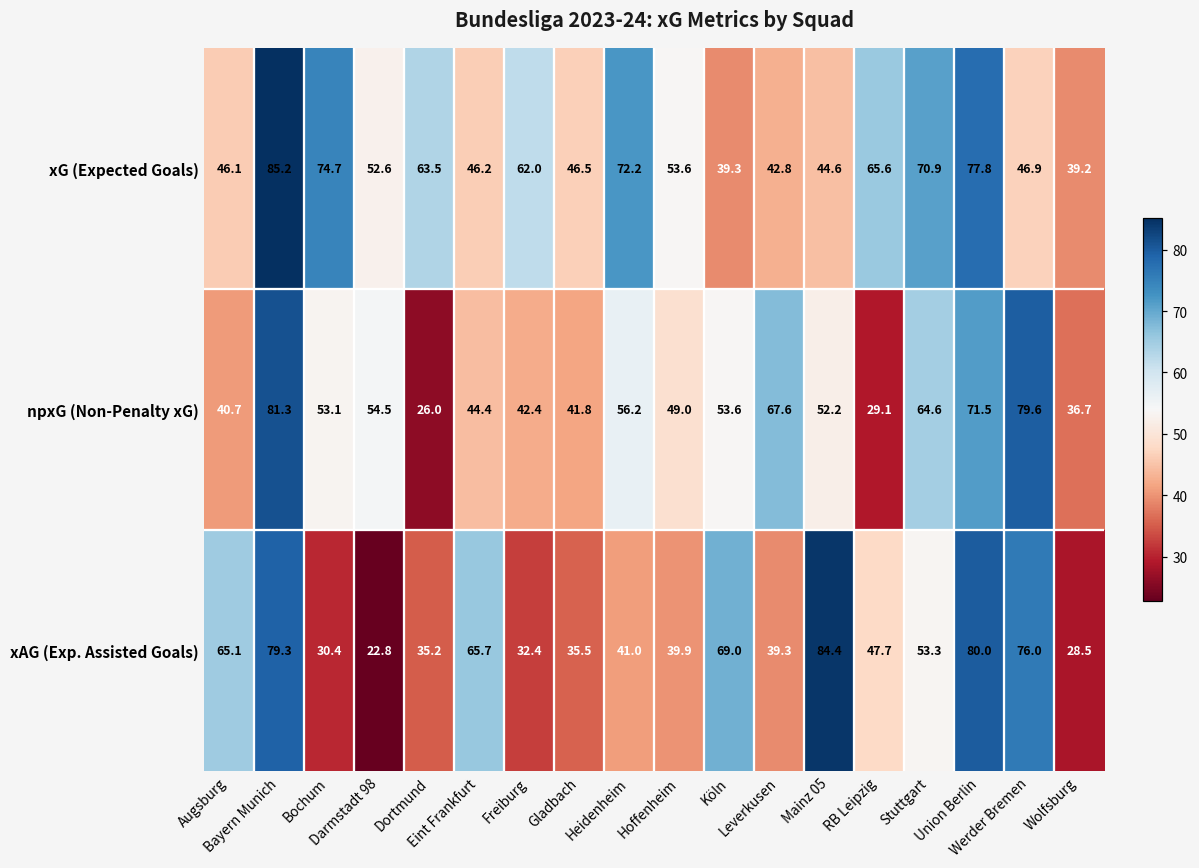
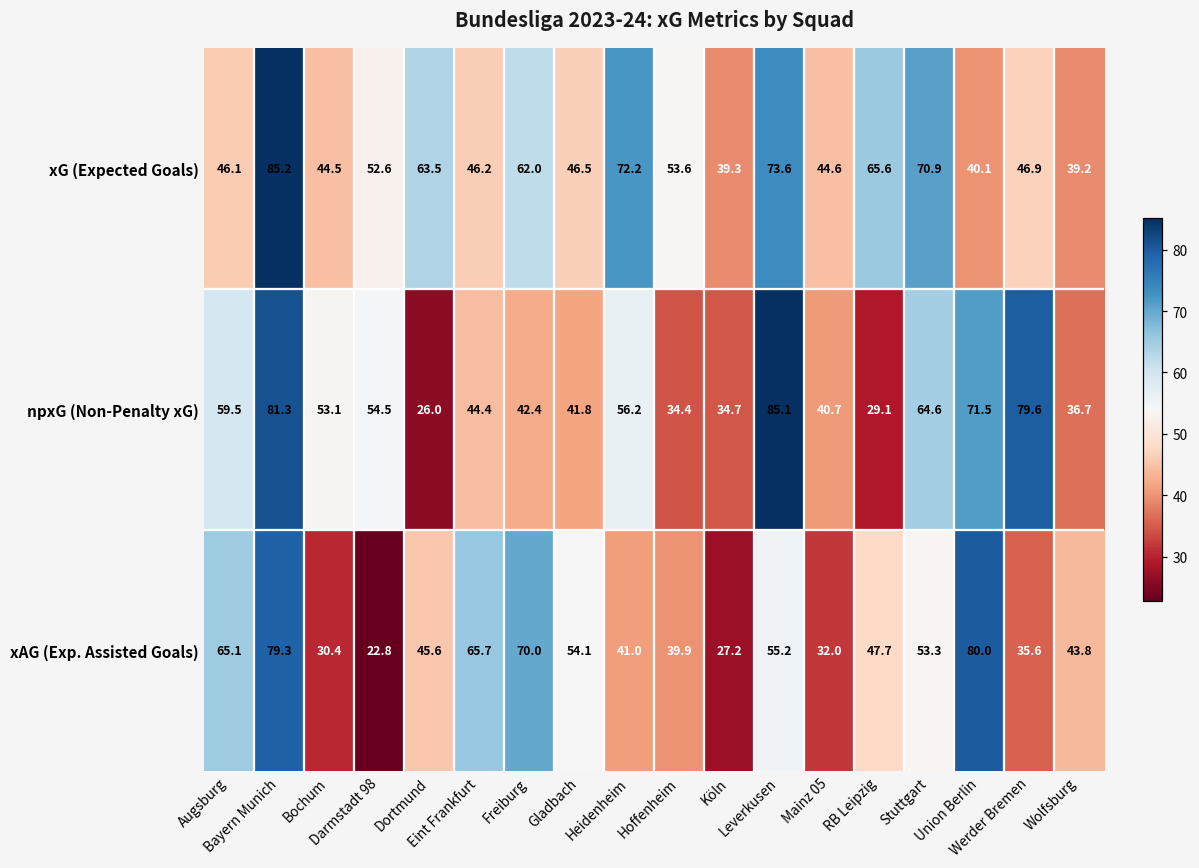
  {
    "xG (Expected Goals)": {
      "Augsburg": 46.1,
      "Bayern Munich": 85.2,
-     "Bochum": 74.7,
+     "Bochum": 44.5,
      "Darmstadt 98": 52.6,
      "Dortmund": 63.5,
      "Eint Frankfurt": 46.2,
      "Freiburg": 62.0,
      "Gladbach": 46.5,
      "Heidenheim": 72.2,
      "Hoffenheim": 53.6,
      "Köln": 39.3,
-     "Leverkusen": 42.8,
+     "Leverkusen": 73.6,
      "Mainz 05": 44.6,
      "RB Leipzig": 65.6,
      "Stuttgart": 70.9,
-     "Union Berlin": 77.8,
+     "Union Berlin": 40.1,
      "Werder Bremen": 46.9,
      "Wolfsburg": 39.2
    },
    "npxG (Non-Penalty xG)": {
-     "Augsburg": 40.7,
+     "Augsburg": 59.5,
      "Bayern Munich": 81.3,
      "Bochum": 53.1,
      "Darmstadt 98": 54.5,
      "Dortmund": 26.0,
      "Eint Frankfurt": 44.4,
      "Freiburg": 42.4,
      "Gladbach": 41.8,
      "Heidenheim": 56.2,
-     "Hoffenheim": 49.0,
-     "Köln": 53.6,
-     "Leverkusen": 67.6,
-     "Mainz 05": 52.2,
+     "Hoffenheim": 34.4,
+     "Köln": 34.7,
+     "Leverkusen": 85.1,
+     "Mainz 05": 40.7,
      "RB Leipzig": 29.1,
      "Stuttgart": 64.6,
      "Union Berlin": 71.5,
      "Werder Bremen": 79.6,
      "Wolfsburg": 36.7
    },
    "xAG (Exp. Assisted Goals)": {
      "Augsburg": 65.1,
      "Bayern Munich": 79.3,
      "Bochum": 30.4,
      "Darmstadt 98": 22.8,
-     "Dortmund": 35.2,
+     "Dortmund": 45.6,
      "Eint Frankfurt": 65.7,
-     "Freiburg": 32.4,
-     "Gladbach": 35.5,
+     "Freiburg": 70.0,
+     "Gladbach": 54.1,
      "Heidenheim": 41.0,
      "Hoffenheim": 39.9,
-     "Köln": 69.0,
-     "Leverkusen": 39.3,
-     "Mainz 05": 84.4,
+     "Köln": 27.2,
+     "Leverkusen": 55.2,
+     "Mainz 05": 32.0,
      "RB Leipzig": 47.7,
      "Stuttgart": 53.3,
      "Union Berlin": 80.0,
-     "Werder Bremen": 76.0,
-     "Wolfsburg": 28.5
+     "Werder Bremen": 35.6,
+     "Wolfsburg": 43.8
    }
  }
